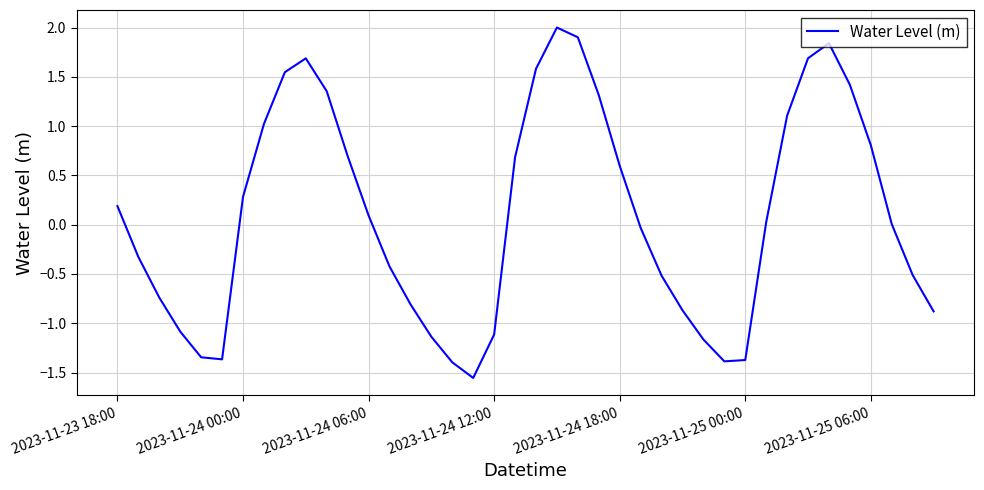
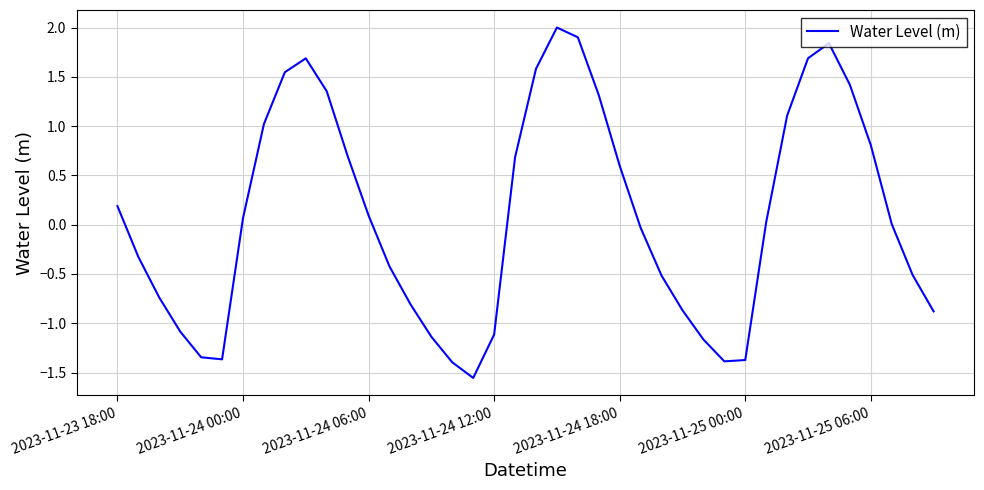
  {
    "2023-11-23 18:00": 0.2,
-   "2023-11-24 00:00": 0.3,
+   "2023-11-24 00:00": 0.1,
    "2023-11-24 06:00": 0.1,
    "2023-11-24 12:00": -1.1,
    "2023-11-24 18:00": 0.6,
    "2023-11-25 00:00": -1.4,
    "2023-11-25 06:00": 0.8
  }
